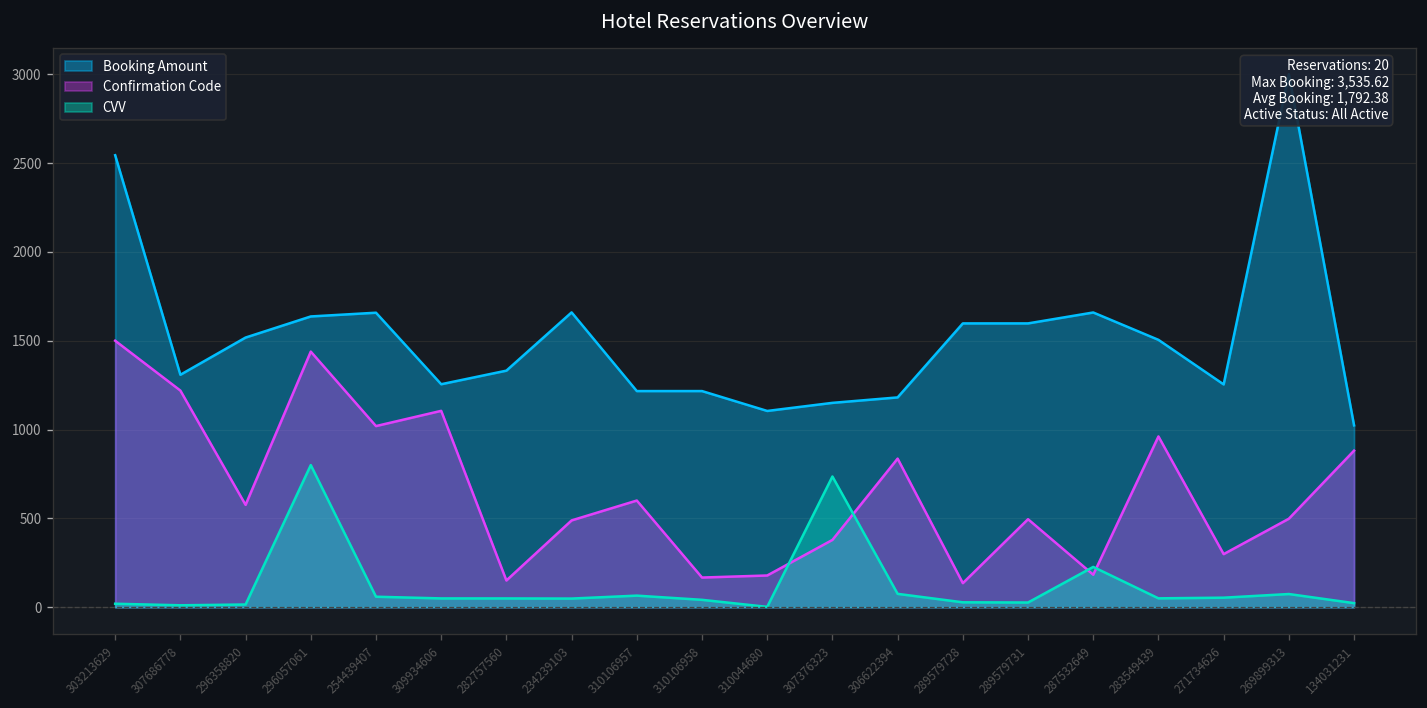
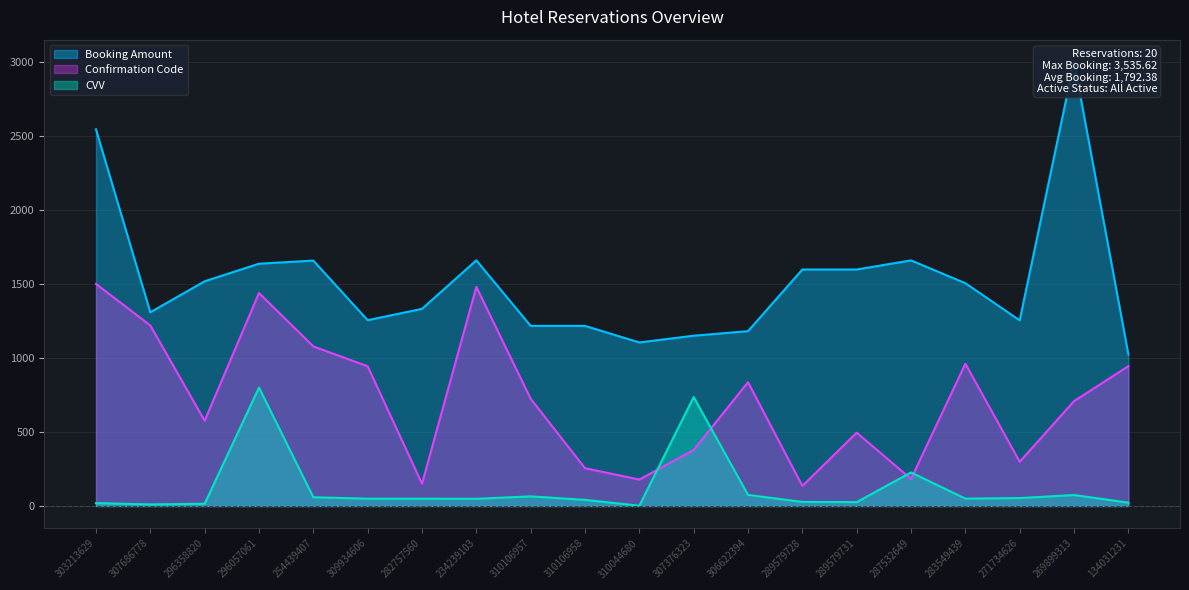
  {
    "Confirmation Code": {
      "303213629": 1500,
      "307686778": 1220,
      "296358820": 580,
      "296057061": 1440,
-     "254439407": 1020,
-     "309934606": 1110,
+     "254439407": 1080,
+     "309934606": 940,
      "282757560": 150,
-     "234239103": 490,
-     "310106957": 600,
-     "310106958": 170,
+     "234239103": 1480,
+     "310106957": 720,
+     "310106958": 260,
      "310044680": 180,
      "307376323": 380,
      "306622394": 840,
      "289579728": 140,
      "289579731": 500,
      "287532649": 180,
      "283549439": 960,
      "271734626": 300,
-     "269899313": 500,
-     "134031231": 880
+     "269899313": 710,
+     "134031231": 940
    }
  }
